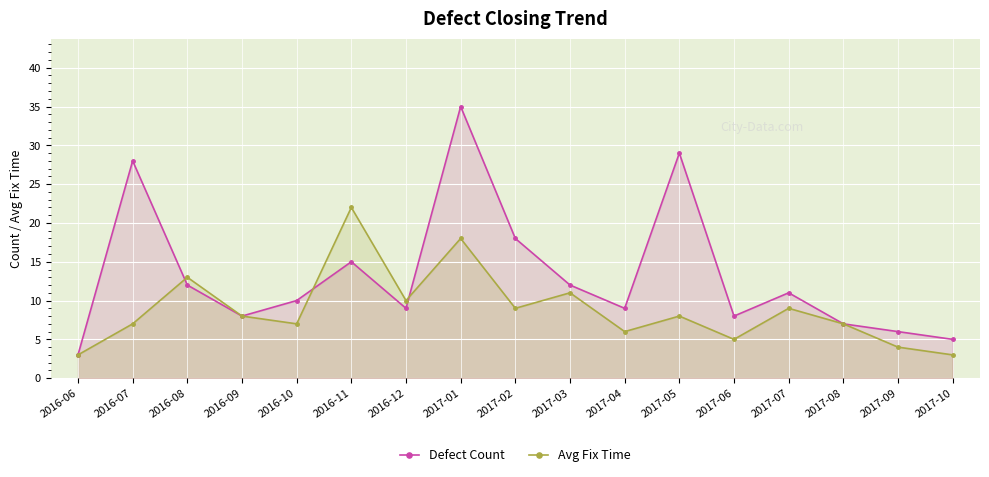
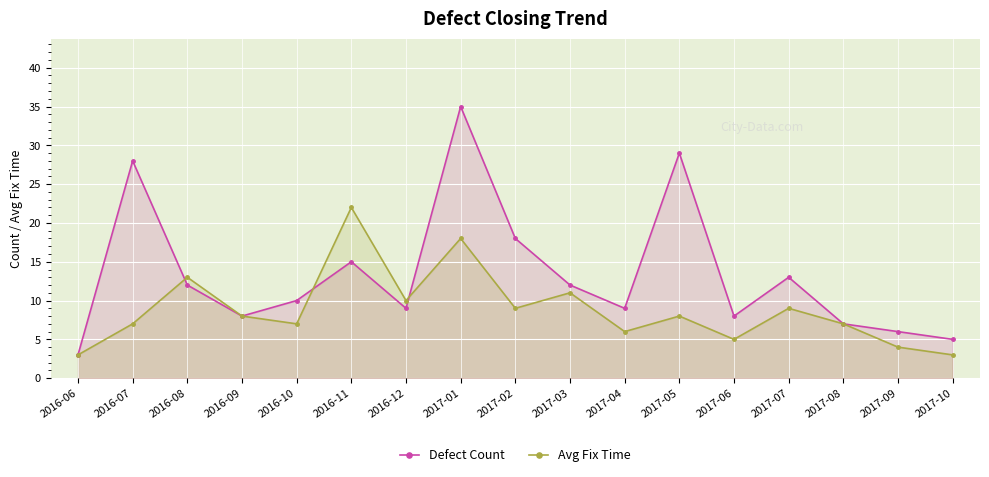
  {
    "Defect Count": {
      "2016-07": 28,
      "2016-08": 12,
      "2016-10": 10,
      "2016-11": 15,
      "2016-12": 9,
      "2017-01": 35,
      "2017-02": 18,
      "2017-03": 12,
      "2017-04": 9,
      "2017-05": 29,
      "2017-06": 8,
-     "2017-07": 11,
+     "2017-07": 13,
      "2017-09": 6,
      "2017-10": 5
    },
    "Avg Fix Time": {
      "2016-07": 7,
      "2016-08": 13,
      "2016-10": 7,
      "2016-11": 22,
      "2016-12": 10,
      "2017-01": 18,
      "2017-02": 9,
      "2017-03": 11,
      "2017-04": 6,
      "2017-05": 8,
      "2017-06": 5,
      "2017-07": 9,
      "2017-09": 4,
      "2017-10": 3
    }
  }
